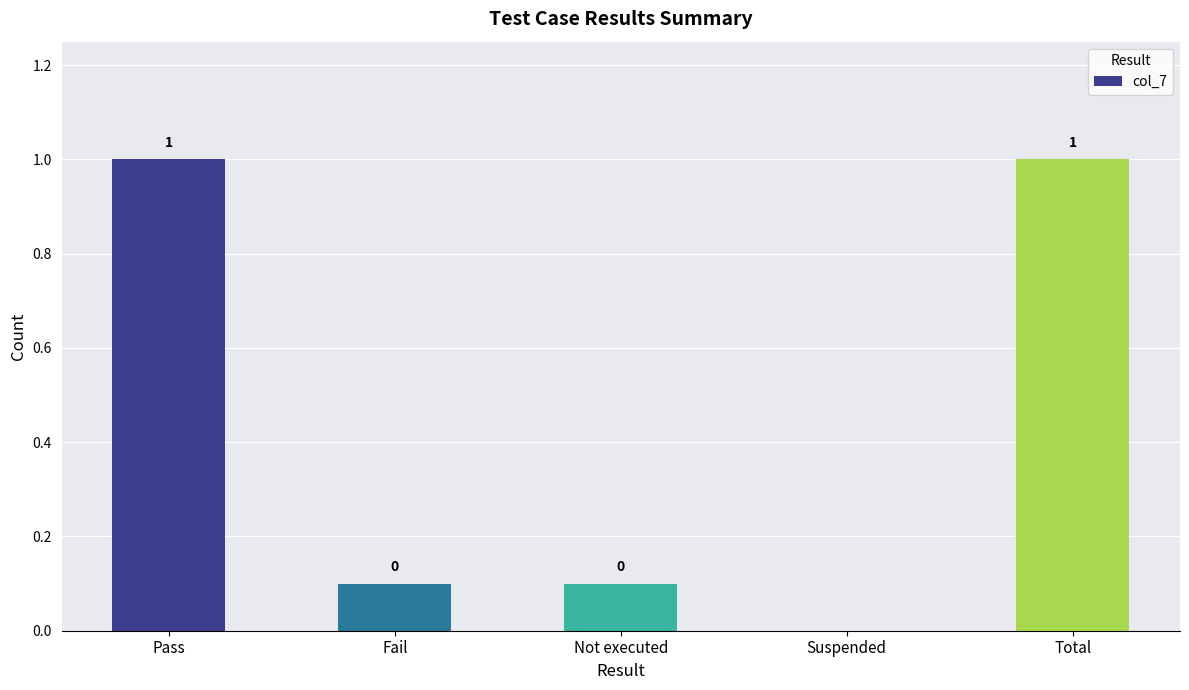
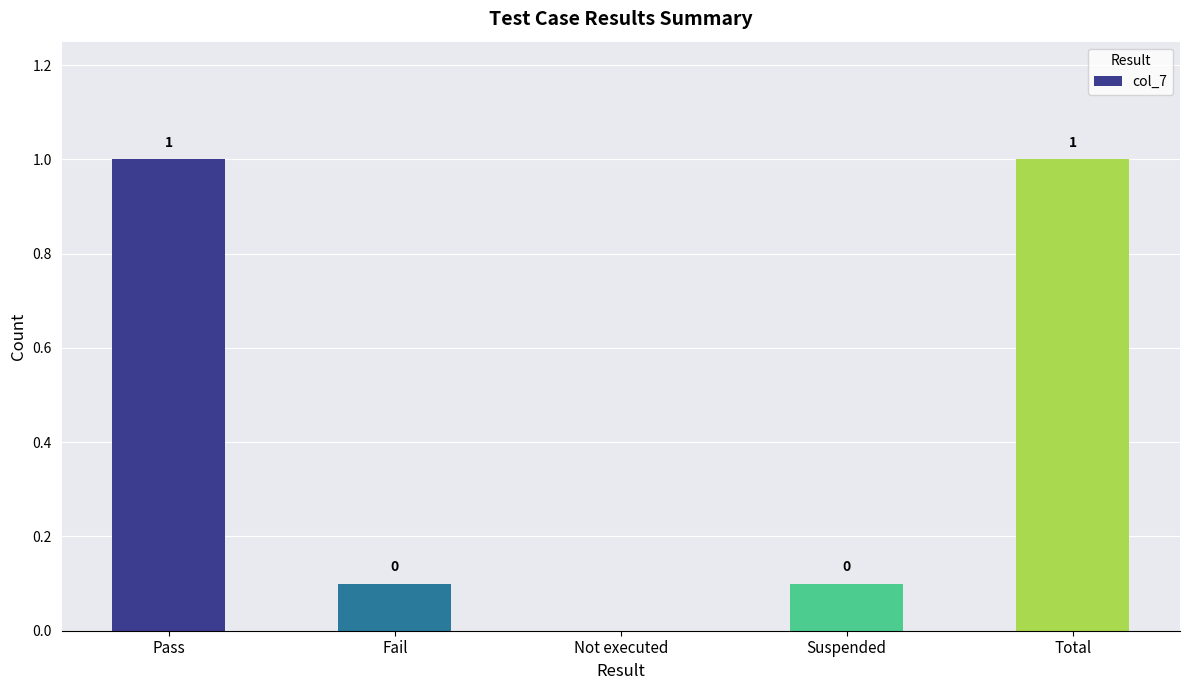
  {
-   "Not executed": 0.1,
-   "Suspended": 0.0
+   "Not executed": 0.0,
+   "Suspended": 0.1
  }
